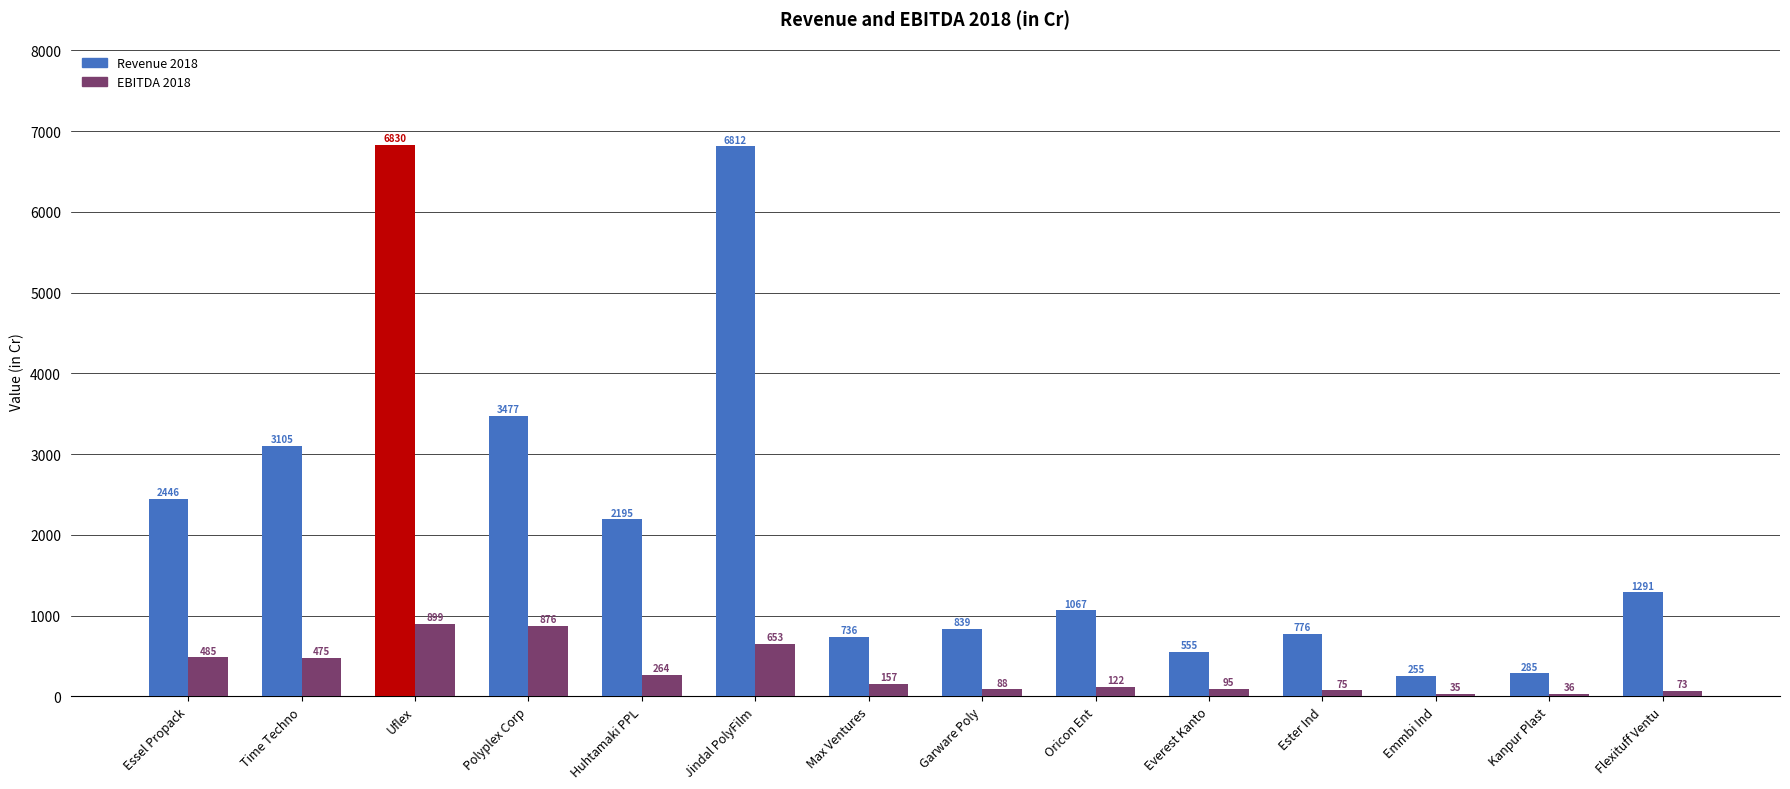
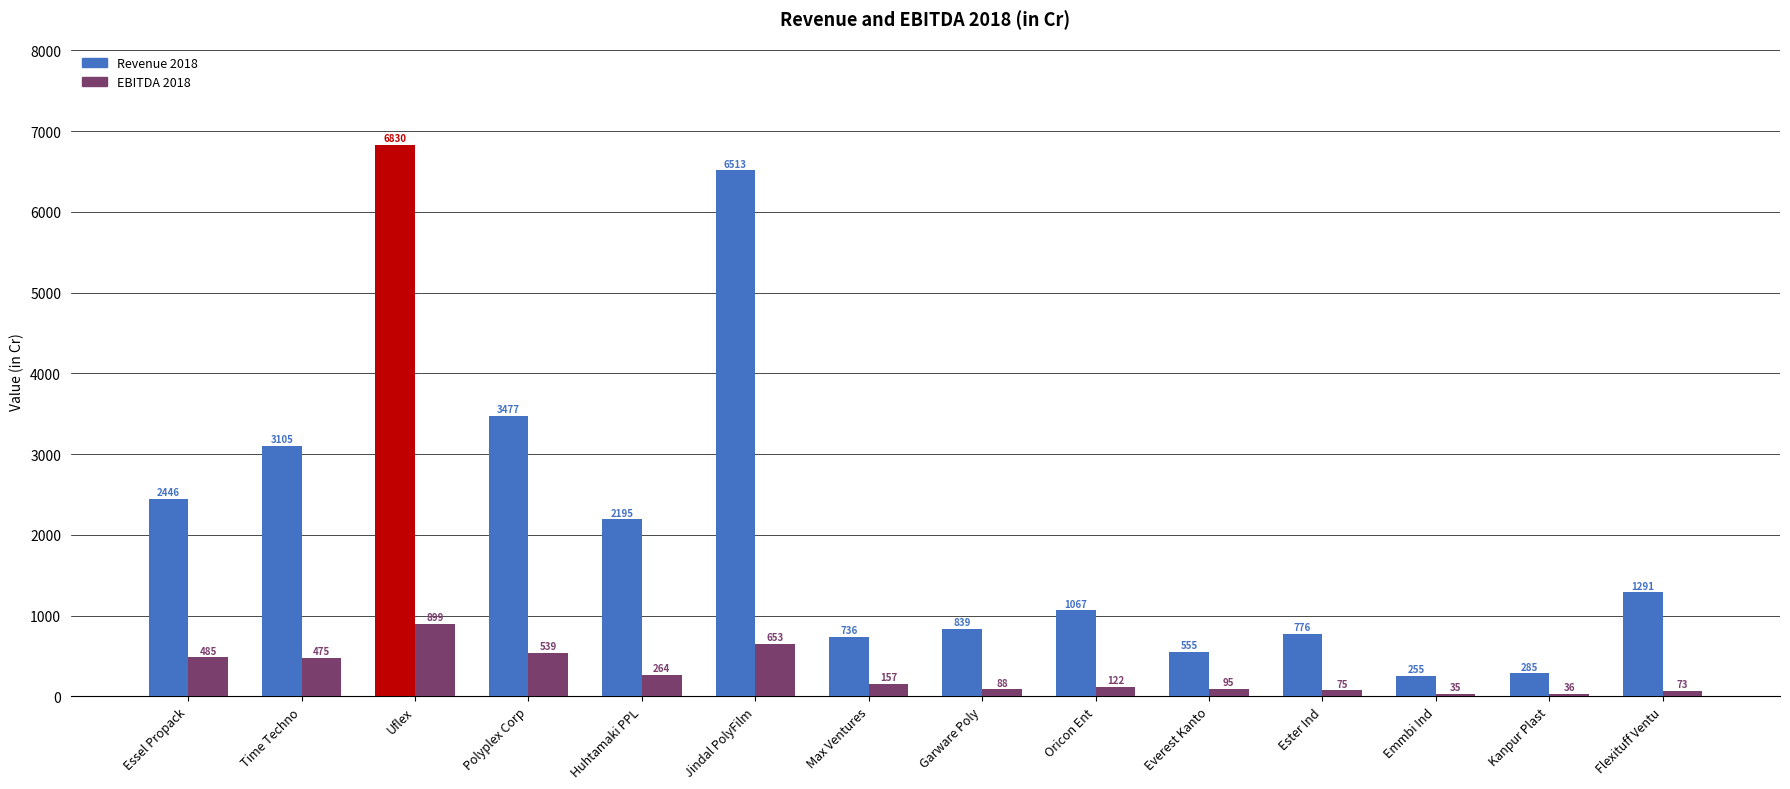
  {
    "Revenue 2018": {
      "Essel Propack": 2446,
      "Time Techno": 3105,
      "Uflex": 6830,
      "Polyplex Corp": 3477,
      "Huhtamaki PPL": 2195,
-     "Jindal PolyFilm": 6812,
+     "Jindal PolyFilm": 6513,
      "Max Ventures": 736,
      "Garware Poly": 839,
      "Oricon Ent": 1067,
      "Everest Kanto": 555,
      "Ester Ind": 776,
      "Emmbi Ind": 255,
      "Kanpur Plast": 285,
      "Flexituff Ventu": 1291
    },
    "EBITDA 2018": {
      "Essel Propack": 485,
      "Time Techno": 475,
      "Uflex": 899,
-     "Polyplex Corp": 876,
+     "Polyplex Corp": 539,
      "Huhtamaki PPL": 264,
      "Jindal PolyFilm": 653,
      "Max Ventures": 157,
      "Garware Poly": 88,
      "Oricon Ent": 122,
      "Everest Kanto": 95,
      "Ester Ind": 75,
      "Emmbi Ind": 35,
      "Kanpur Plast": 36,
      "Flexituff Ventu": 73
    }
  }
